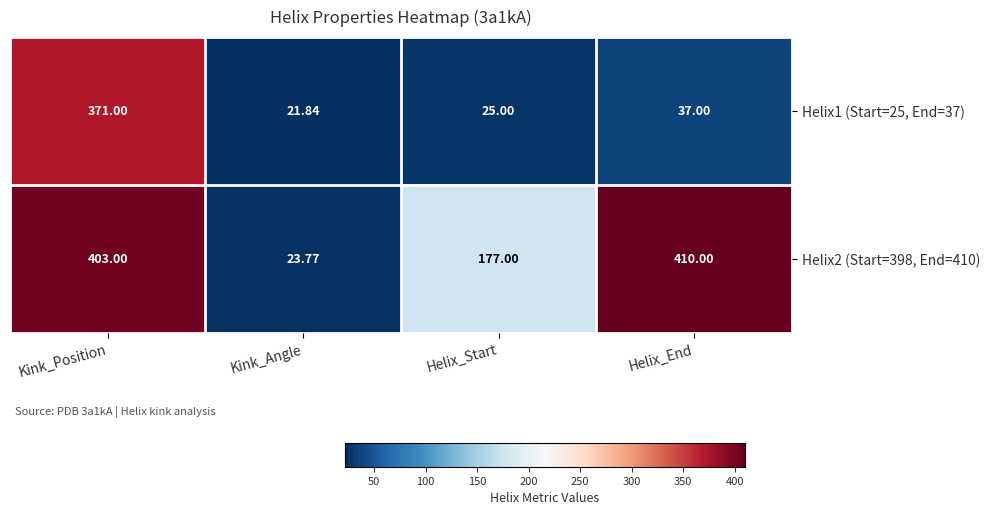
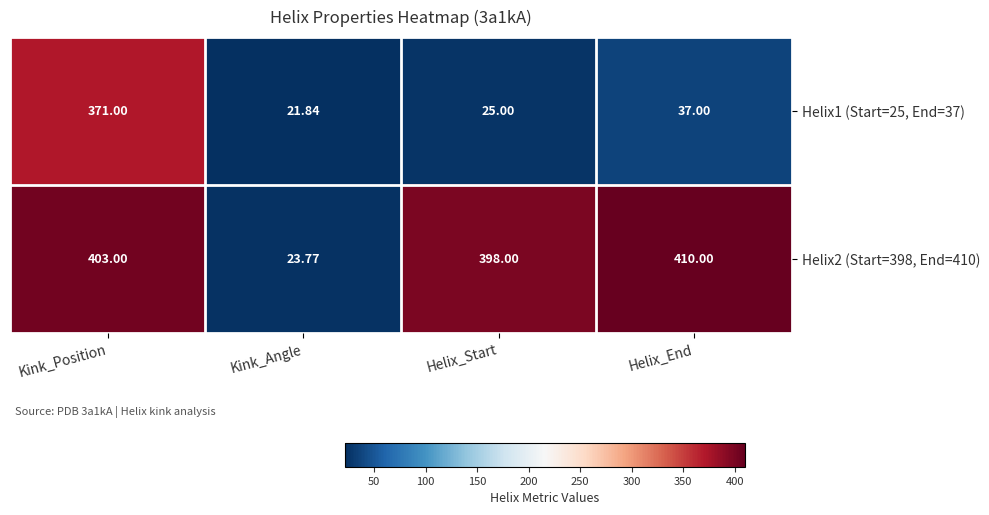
  {
    "Helix1 (Start=25, End=37)": {
      "Kink_Position": 371.00,
      "Kink_Angle": 21.84,
      "Helix_Start": 25.00,
      "Helix_End": 37.00
    },
    "Helix2 (Start=398, End=410)": {
      "Kink_Position": 403.00,
      "Kink_Angle": 23.77,
-     "Helix_Start": 177.00,
+     "Helix_Start": 398.00,
      "Helix_End": 410.00
    }
  }
